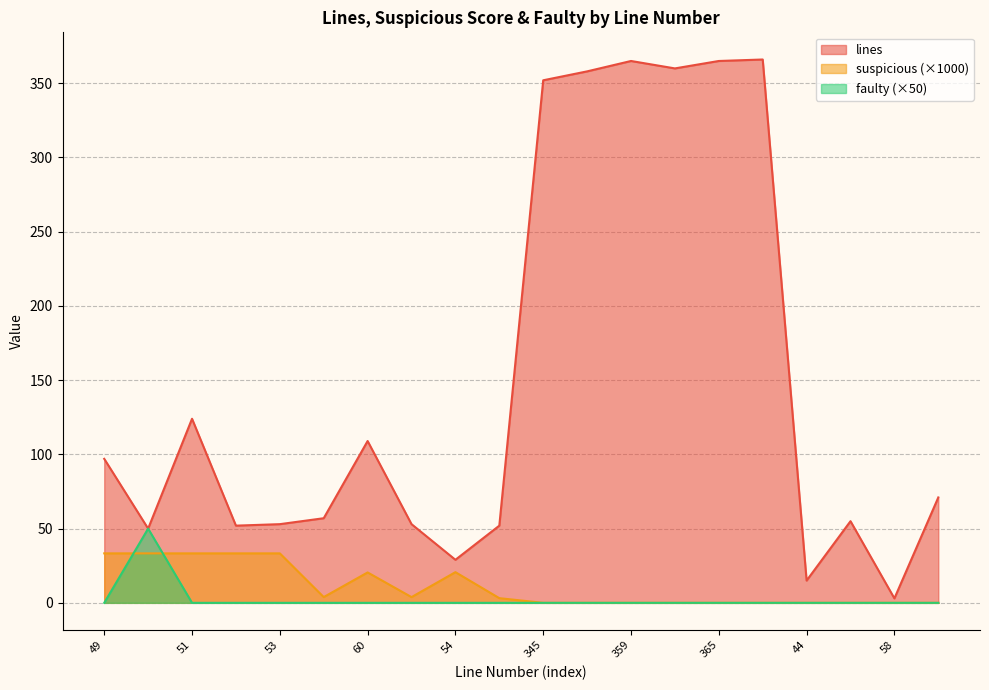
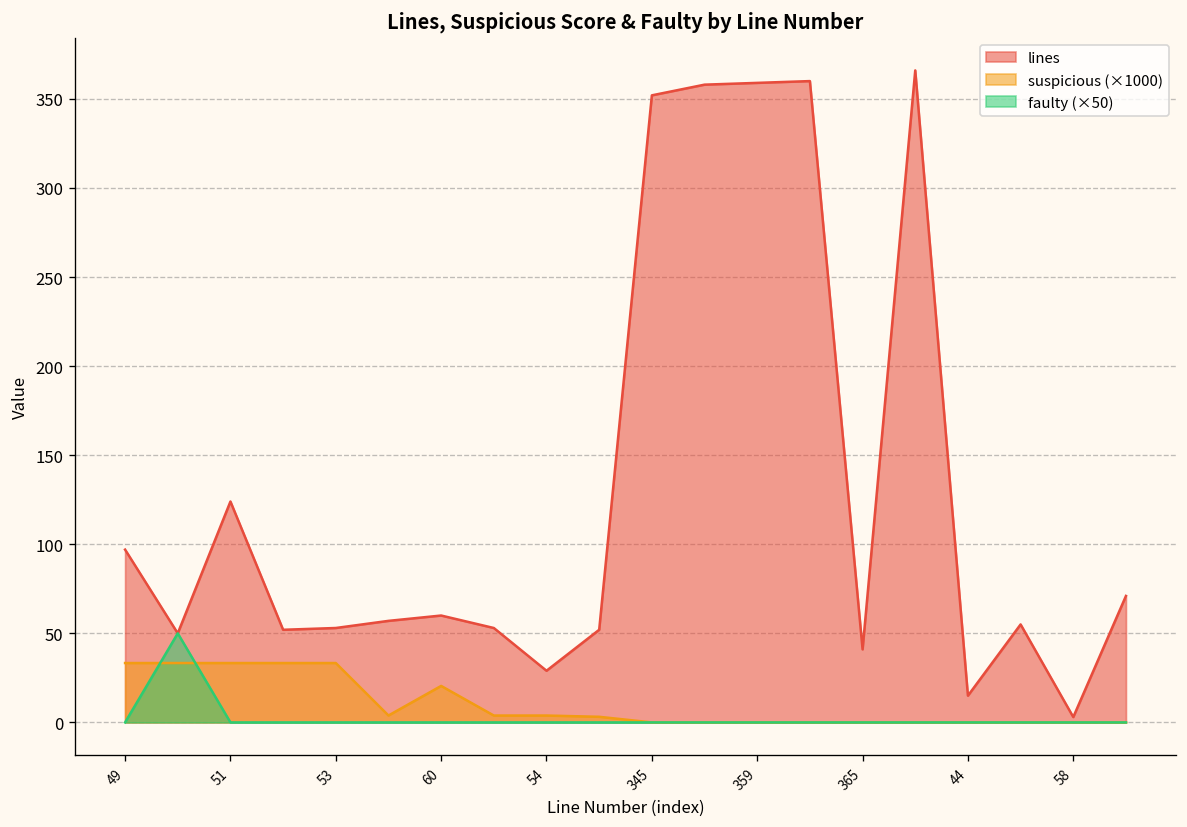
  {
    "lines": {
      "49": 97,
      "51": 124,
-     "60": 109,
+     "60": 60,
      "54": 29,
      "345": 352,
-     "359": 365,
-     "365": 365,
+     "359": 359,
+     "365": 41,
      "44": 15,
      "58": 3
    },
    "suspicious (×1000)": {
      "49": 33,
      "51": 33,
      "60": 20,
-     "54": 21
+     "54": 4
    },
    "faulty (×50)": {
      "49": 0,
      "51": 0,
      "60": 0,
      "54": 0
    }
  }
